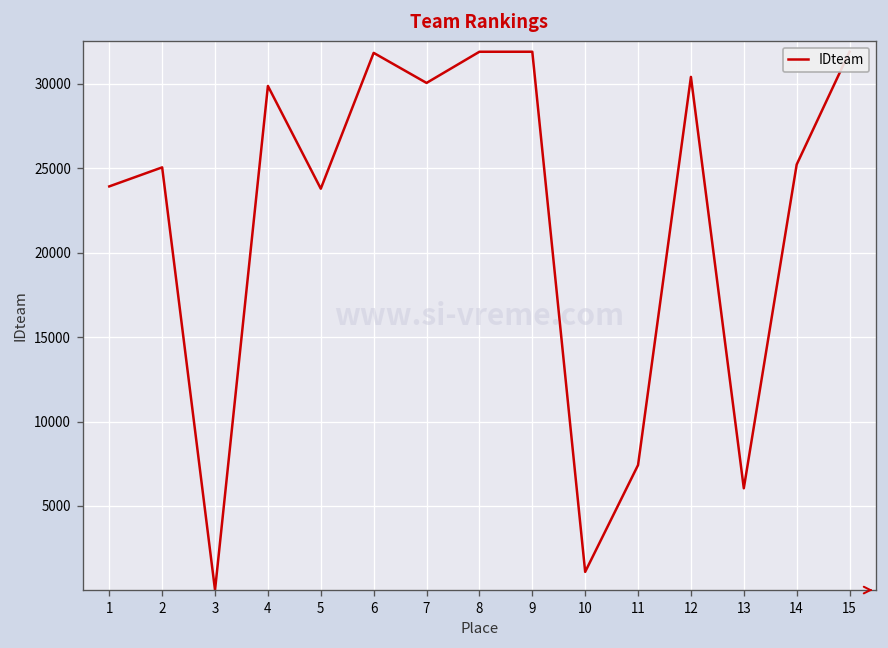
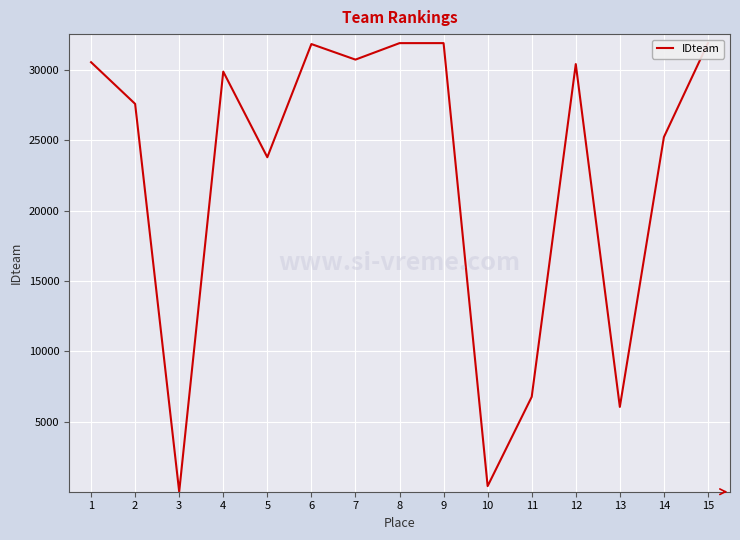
  {
-   "1": 23900,
-   "2": 25100,
+   "1": 30600,
+   "2": 27600,
    "3": 0,
    "4": 29900,
    "5": 23800,
    "6": 31800,
-   "7": 30100,
+   "7": 30700,
    "8": 31900,
    "9": 31900,
-   "10": 1100,
-   "11": 7400,
+   "10": 400,
+   "11": 6800,
    "12": 30400,
    "13": 6000,
    "14": 25200
  }
